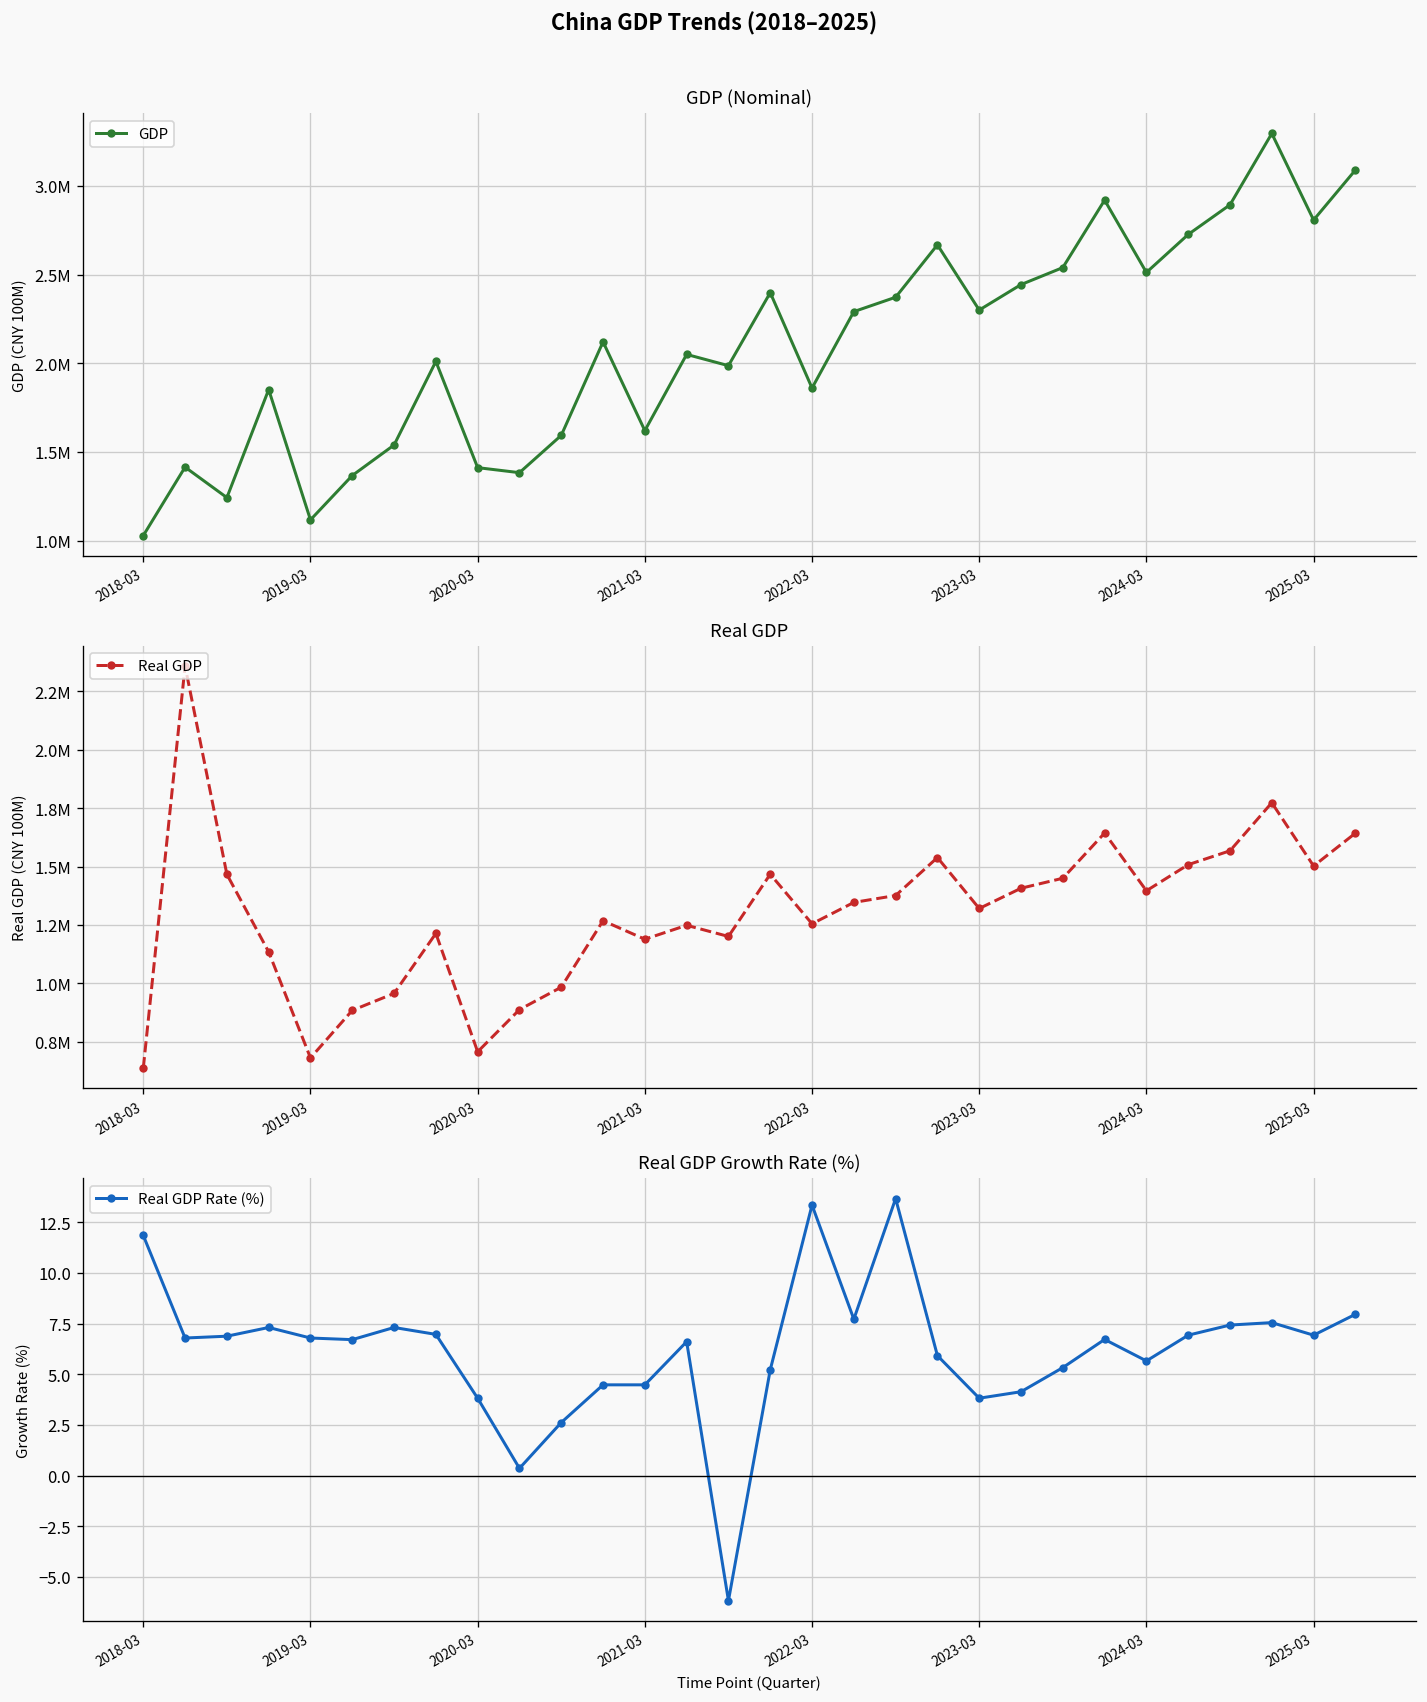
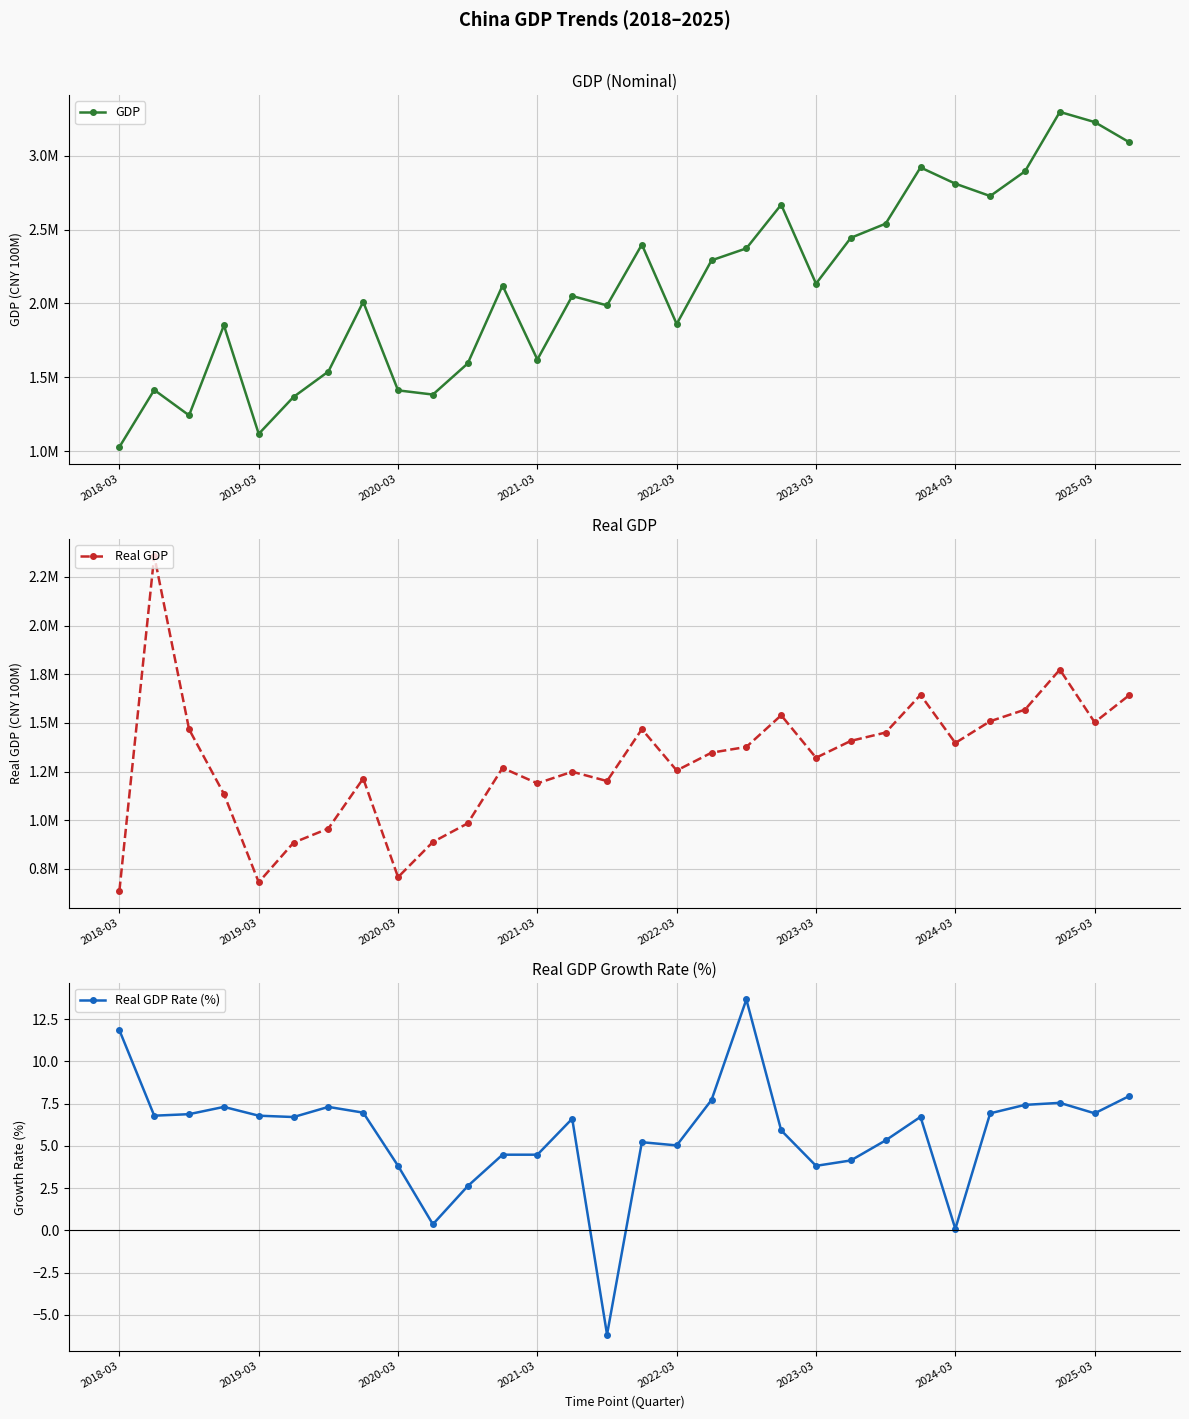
  {
    "GDP (Nominal)": {
      "2018-03": 1030000,
      "2019-03": 1120000,
      "2020-03": 1410000,
      "2021-03": 1620000,
      "2022-03": 1860000,
-     "2023-03": 2300000,
-     "2024-03": 2510000,
-     "2025-03": 2810000
+     "2023-03": 2130000,
+     "2024-03": 2810000,
+     "2025-03": 3230000
    },
    "Real GDP Growth Rate (%)": {
      "2018-03": 11.9,
      "2019-03": 6.8,
      "2020-03": 3.8,
      "2021-03": 4.5,
-     "2022-03": 13.4,
+     "2022-03": 5.0,
      "2023-03": 3.8,
-     "2024-03": 5.7,
+     "2024-03": 0.1,
      "2025-03": 6.9
    }
  }
